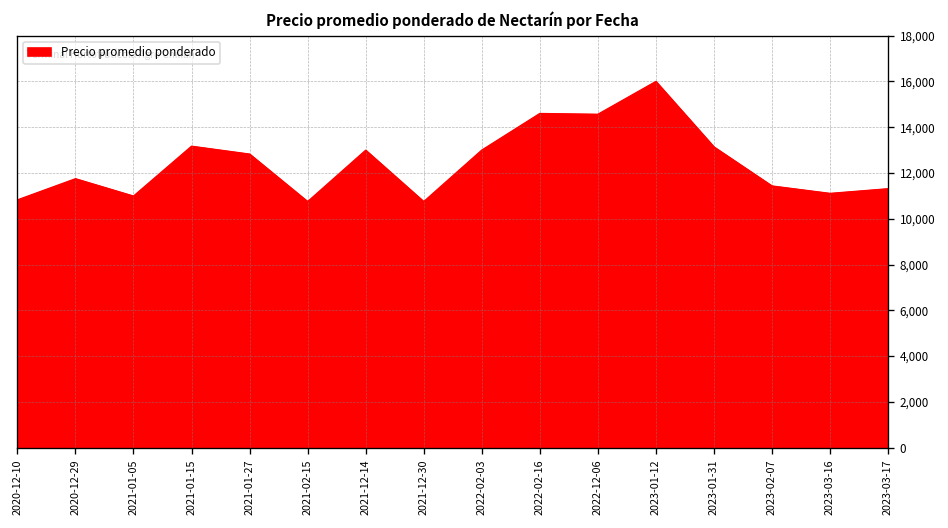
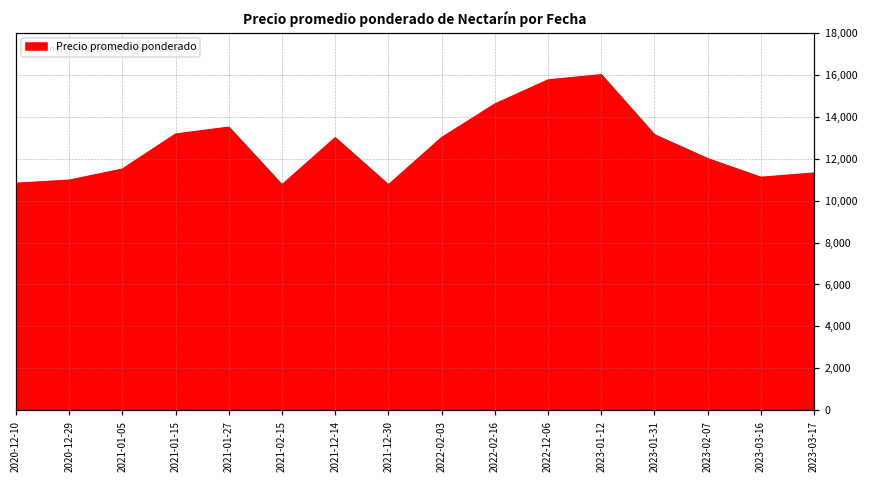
  {
    "2020-12-10": "10,800",
-   "2020-12-29": "11,800",
-   "2021-01-05": "11,000",
+   "2020-12-29": "11,000",
+   "2021-01-05": "11,500",
    "2021-01-15": "13,200",
-   "2021-01-27": "12,800",
+   "2021-01-27": "13,500",
    "2021-02-15": "10,800",
    "2021-12-14": "13,000",
    "2021-12-30": "10,800",
    "2022-02-03": "13,000",
    "2022-02-16": "14,600",
-   "2022-12-06": "14,600",
+   "2022-12-06": "15,800",
    "2023-01-12": "16,000",
    "2023-01-31": "13,100",
-   "2023-02-07": "11,400",
+   "2023-02-07": "12,000",
    "2023-03-16": "11,100",
    "2023-03-17": "11,300"
  }
